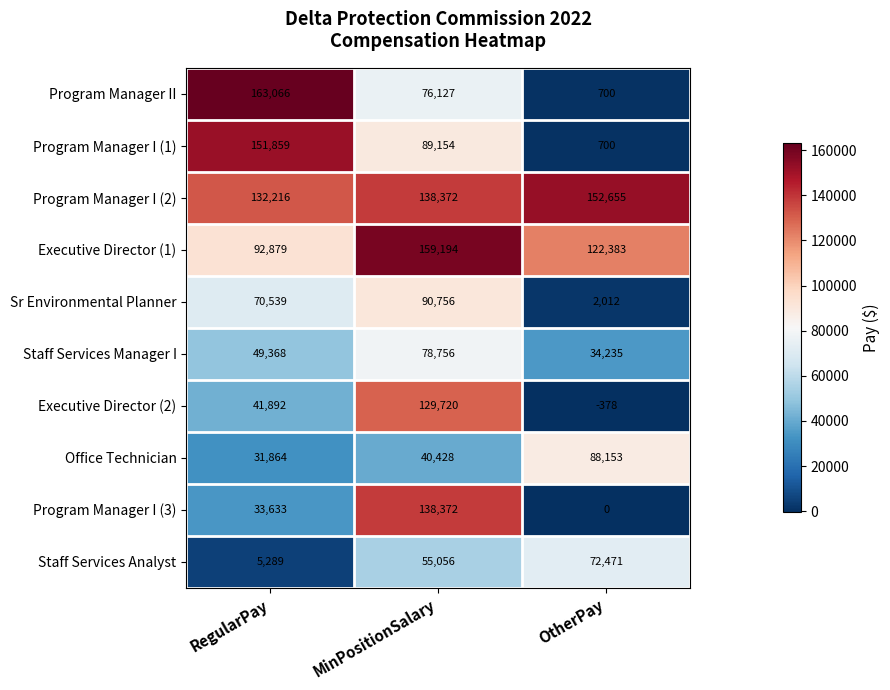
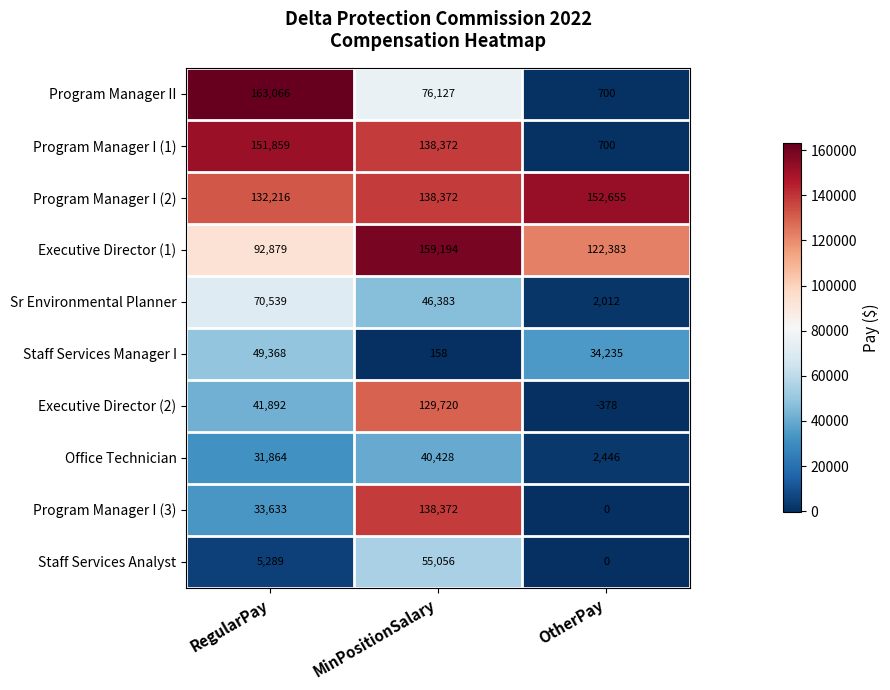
  {
    "Program Manager II": {
      "RegularPay": "163,066",
      "MinPositionSalary": "76,127",
      "OtherPay": "700"
    },
    "Program Manager I (1)": {
      "RegularPay": "151,859",
-     "MinPositionSalary": "89,154",
+     "MinPositionSalary": "138,372",
      "OtherPay": "700"
    },
    "Program Manager I (2)": {
      "RegularPay": "132,216",
      "MinPositionSalary": "138,372",
      "OtherPay": "152,655"
    },
    "Executive Director (1)": {
      "RegularPay": "92,879",
      "MinPositionSalary": "159,194",
      "OtherPay": "122,383"
    },
    "Sr Environmental Planner": {
      "RegularPay": "70,539",
-     "MinPositionSalary": "90,756",
+     "MinPositionSalary": "46,383",
      "OtherPay": "2,012"
    },
    "Staff Services Manager I": {
      "RegularPay": "49,368",
-     "MinPositionSalary": "78,756",
+     "MinPositionSalary": "158",
      "OtherPay": "34,235"
    },
    "Executive Director (2)": {
      "RegularPay": "41,892",
      "MinPositionSalary": "129,720",
      "OtherPay": "-378"
    },
    "Office Technician": {
      "RegularPay": "31,864",
      "MinPositionSalary": "40,428",
-     "OtherPay": "88,153"
+     "OtherPay": "2,446"
    },
    "Program Manager I (3)": {
      "RegularPay": "33,633",
      "MinPositionSalary": "138,372",
      "OtherPay": "0"
    },
    "Staff Services Analyst": {
      "RegularPay": "5,289",
      "MinPositionSalary": "55,056",
-     "OtherPay": "72,471"
+     "OtherPay": "0"
    }
  }
